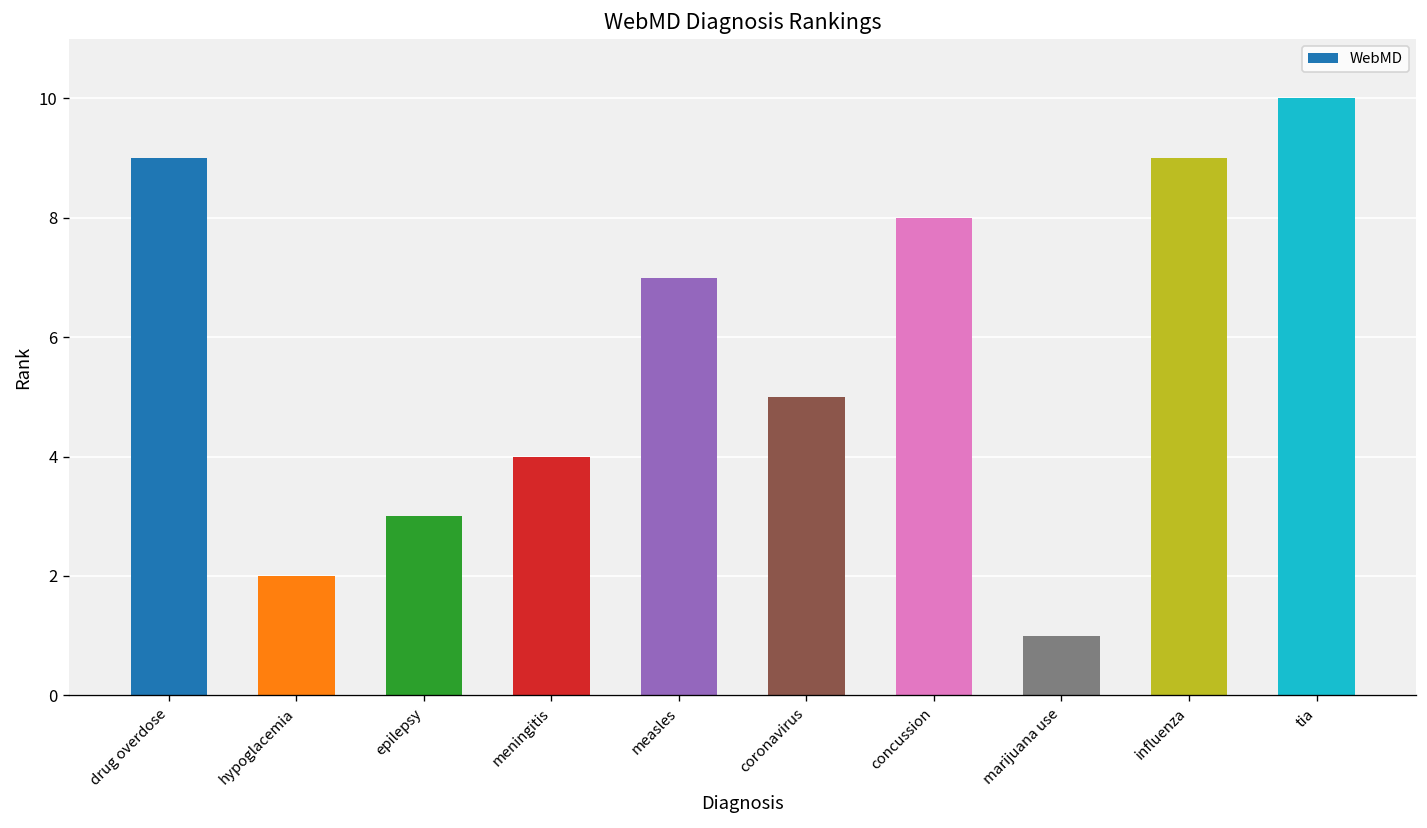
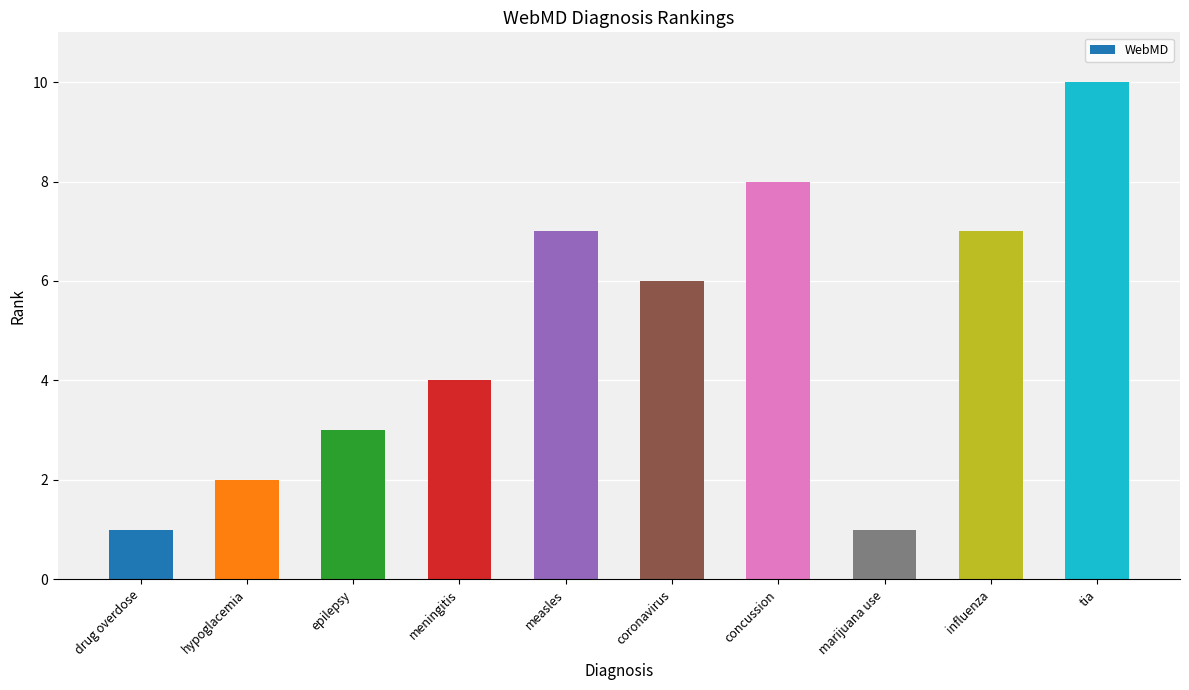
  {
-   "drug overdose": 9,
+   "drug overdose": 1,
    "hypoglacemia": 2,
    "epilepsy": 3,
    "meningitis": 4,
    "measles": 7,
-   "coronavirus": 5,
+   "coronavirus": 6,
    "concussion": 8,
    "marijuana use": 1,
-   "influenza": 9,
+   "influenza": 7,
    "tia": 10
  }
